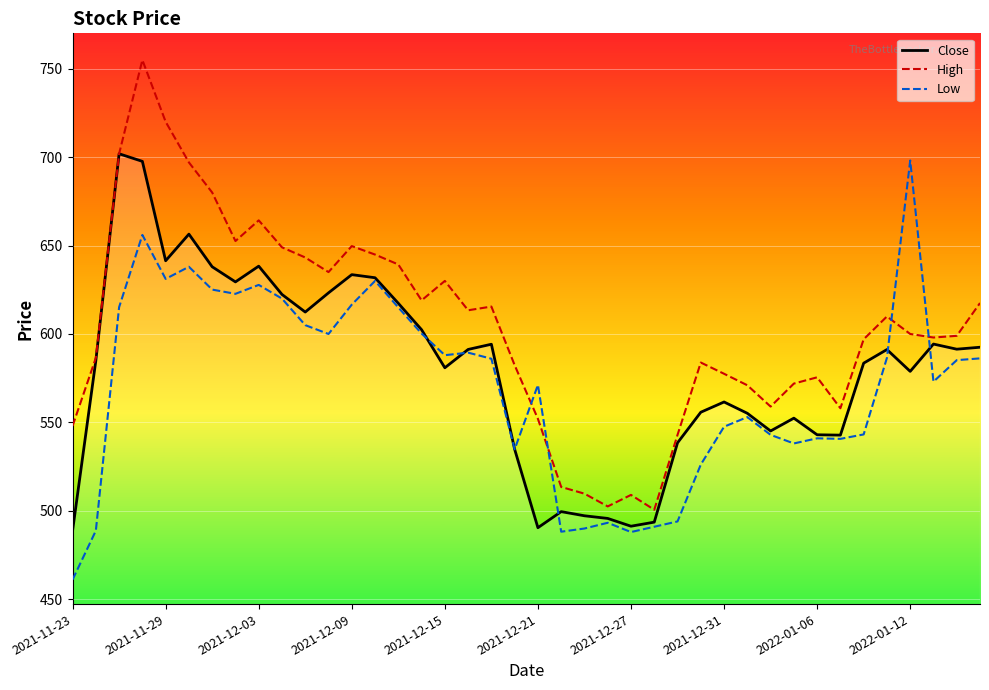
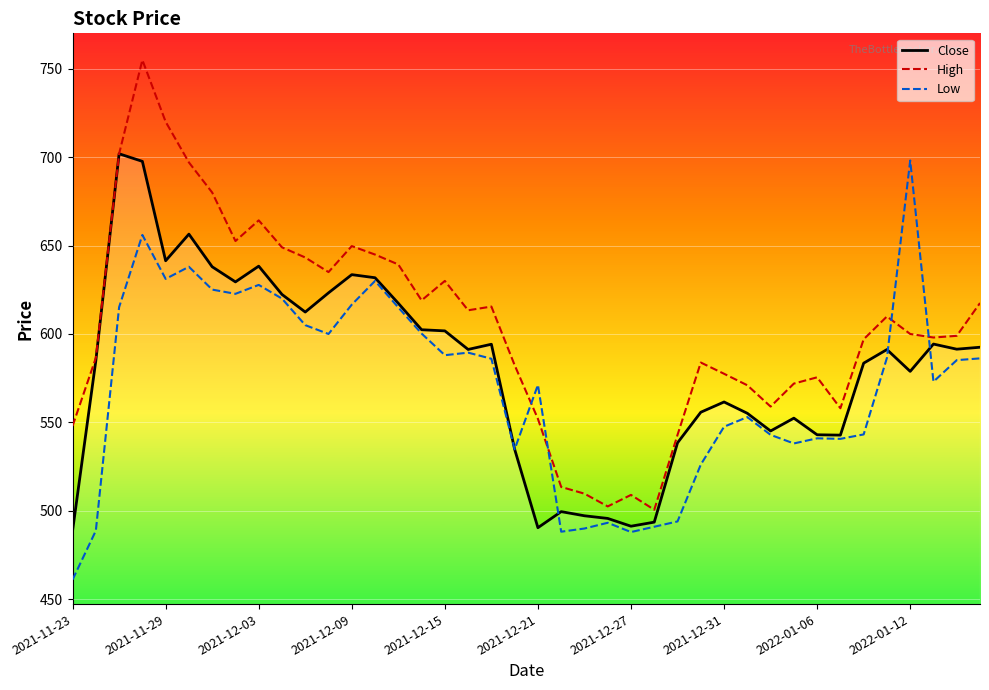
  {
    "Close": {
      "2021-11-23": 489,
      "2021-11-29": 641,
      "2021-12-03": 638,
      "2021-12-09": 634,
-     "2021-12-15": 581,
+     "2021-12-15": 602,
      "2021-12-21": 490,
      "2021-12-27": 491,
      "2021-12-31": 562,
      "2022-01-06": 543,
      "2022-01-12": 579
    },
    "High": {
      "2021-11-23": 548,
      "2021-11-29": 720,
      "2021-12-03": 664,
      "2021-12-09": 650,
      "2021-12-15": 630,
      "2021-12-21": 552,
      "2021-12-27": 509,
      "2021-12-31": 578,
      "2022-01-06": 576,
      "2022-01-12": 600
    },
    "Low": {
      "2021-11-23": 461,
      "2021-11-29": 631,
      "2021-12-03": 628,
      "2021-12-09": 617,
      "2021-12-15": 588,
      "2021-12-21": 571,
      "2021-12-27": 488,
      "2021-12-31": 548,
      "2022-01-06": 541,
      "2022-01-12": 698
    }
  }
